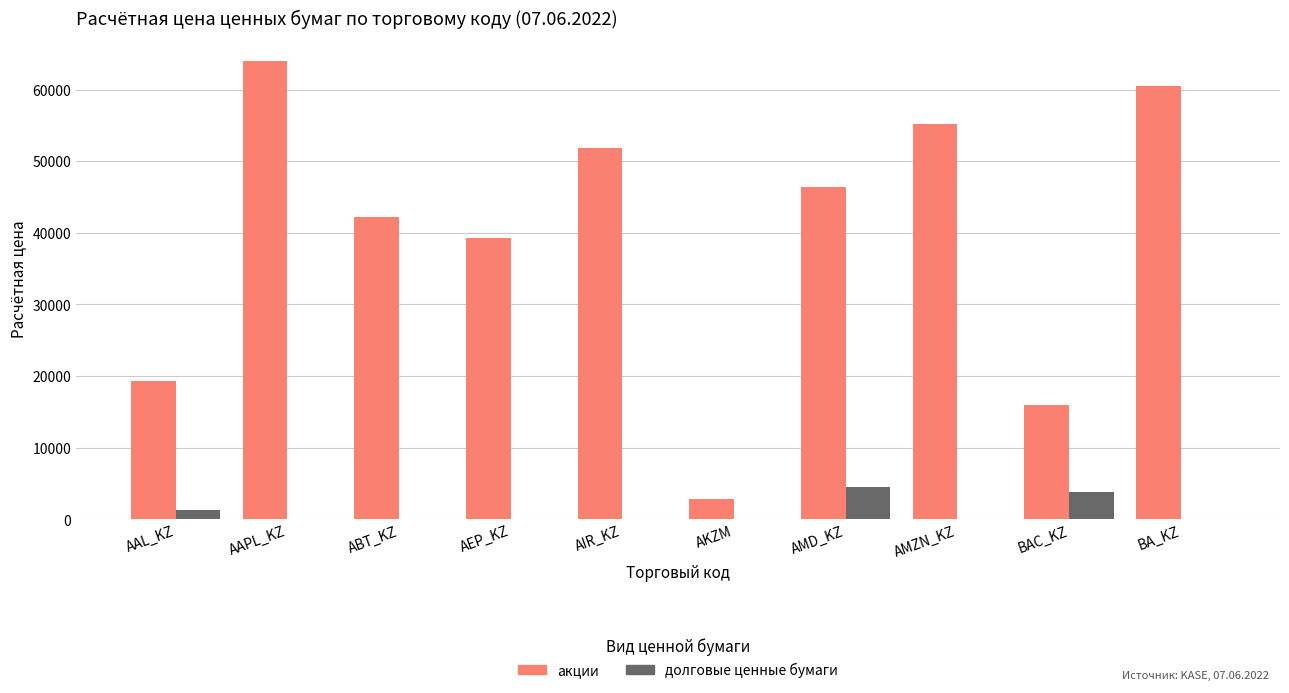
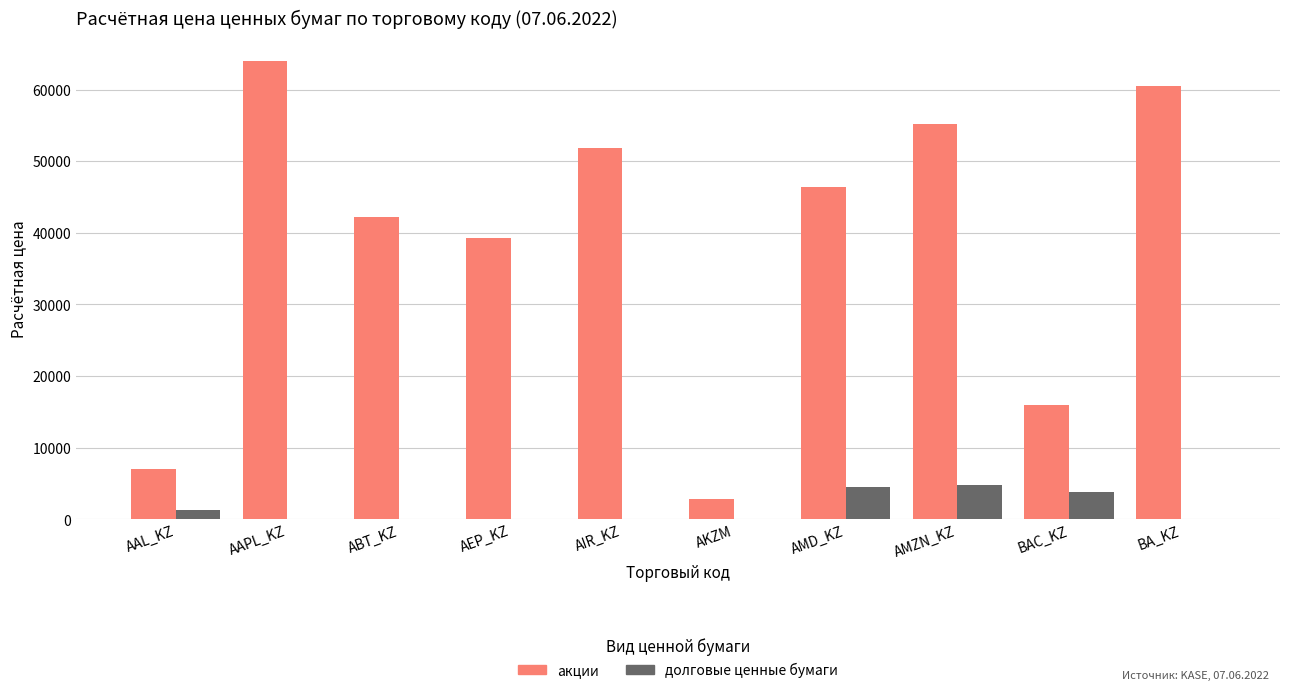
  {
    "акции": {
-     "AAL_KZ": 19000,
+     "AAL_KZ": 7000,
      "AAPL_KZ": 64000,
      "ABT_KZ": 42000,
      "AEP_KZ": 39000,
      "AIR_KZ": 52000,
      "AKZM": 3000,
      "AMD_KZ": 46000,
      "AMZN_KZ": 55000,
      "BAC_KZ": 16000,
      "BA_KZ": 60000
    },
    "долговые ценные бумаги": {
      "AAL_KZ": 1000,
      "AMD_KZ": 4000,
-     "AMZN_KZ": 0,
+     "AMZN_KZ": 5000,
      "BAC_KZ": 4000
    }
  }
